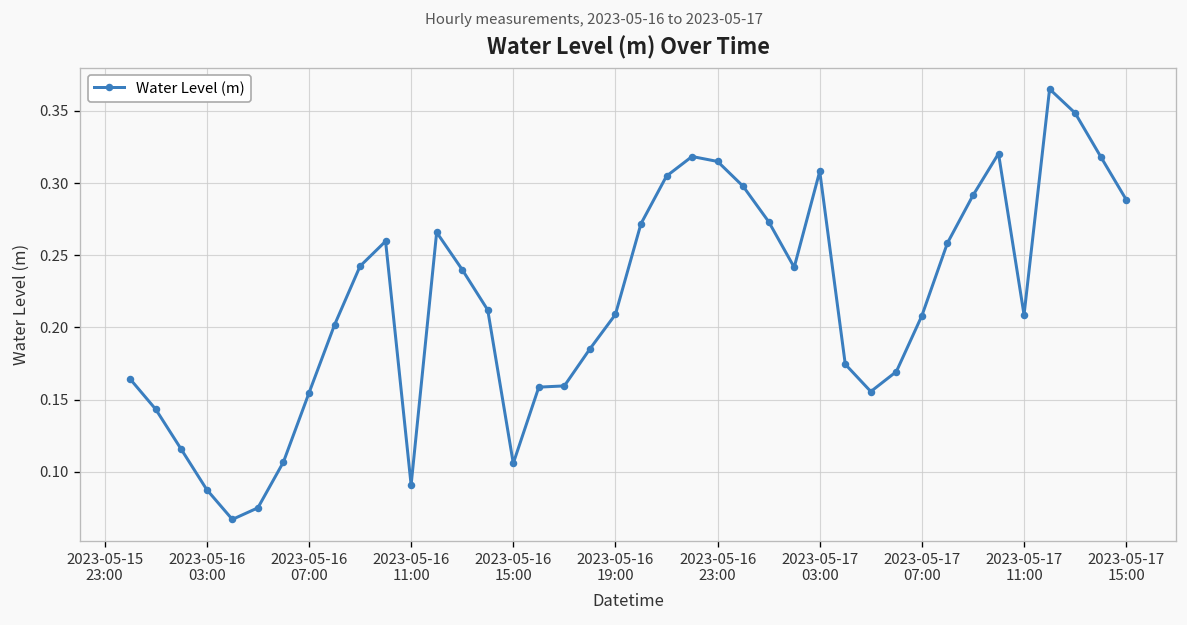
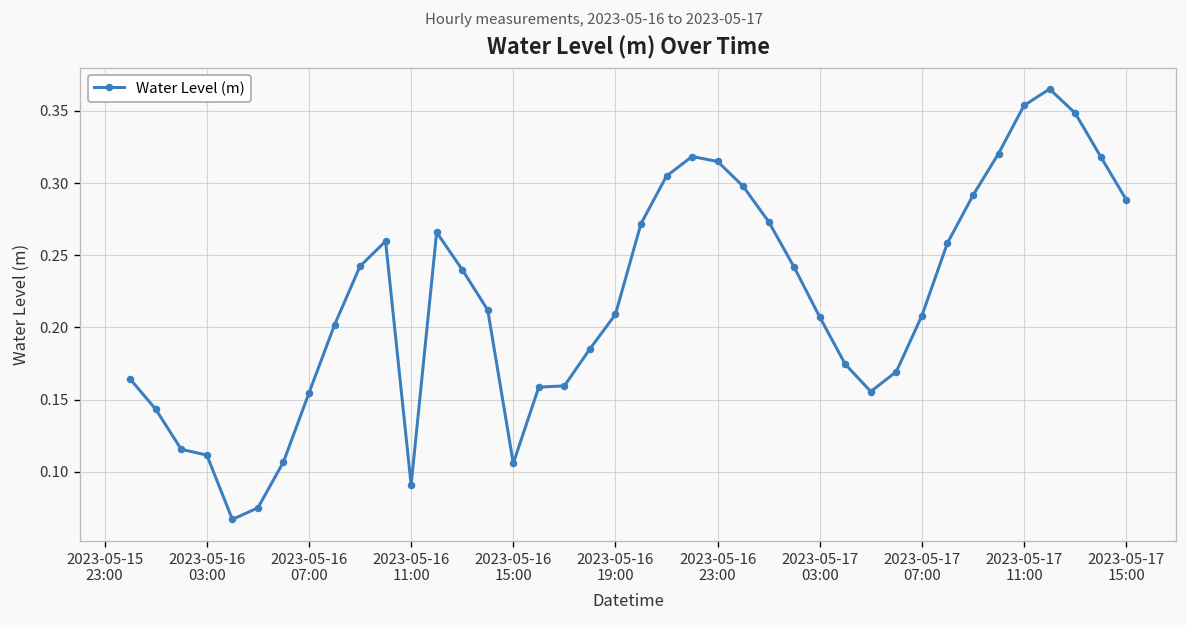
  {
-   "2023-05-16 03:00": 0.088,
+   "2023-05-16 03:00": 0.112,
    "2023-05-16 07:00": 0.154,
    "2023-05-16 11:00": 0.091,
    "2023-05-16 15:00": 0.106,
    "2023-05-16 19:00": 0.209,
    "2023-05-16 23:00": 0.315,
-   "2023-05-17 03:00": 0.308,
+   "2023-05-17 03:00": 0.207,
    "2023-05-17 07:00": 0.208,
-   "2023-05-17 11:00": 0.209,
+   "2023-05-17 11:00": 0.354,
    "2023-05-17 15:00": 0.288
  }
